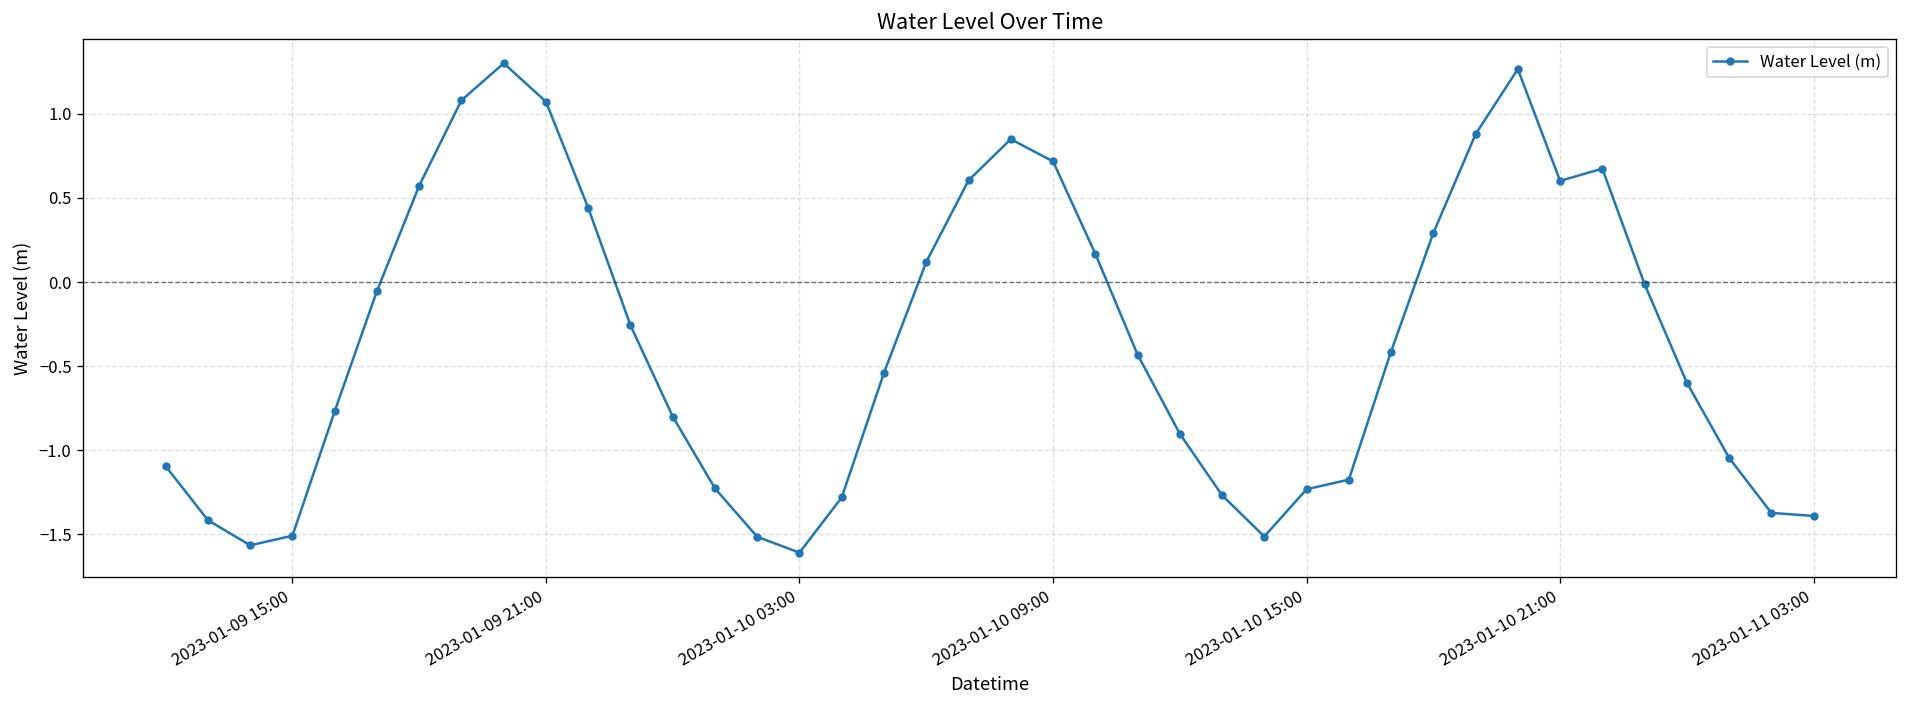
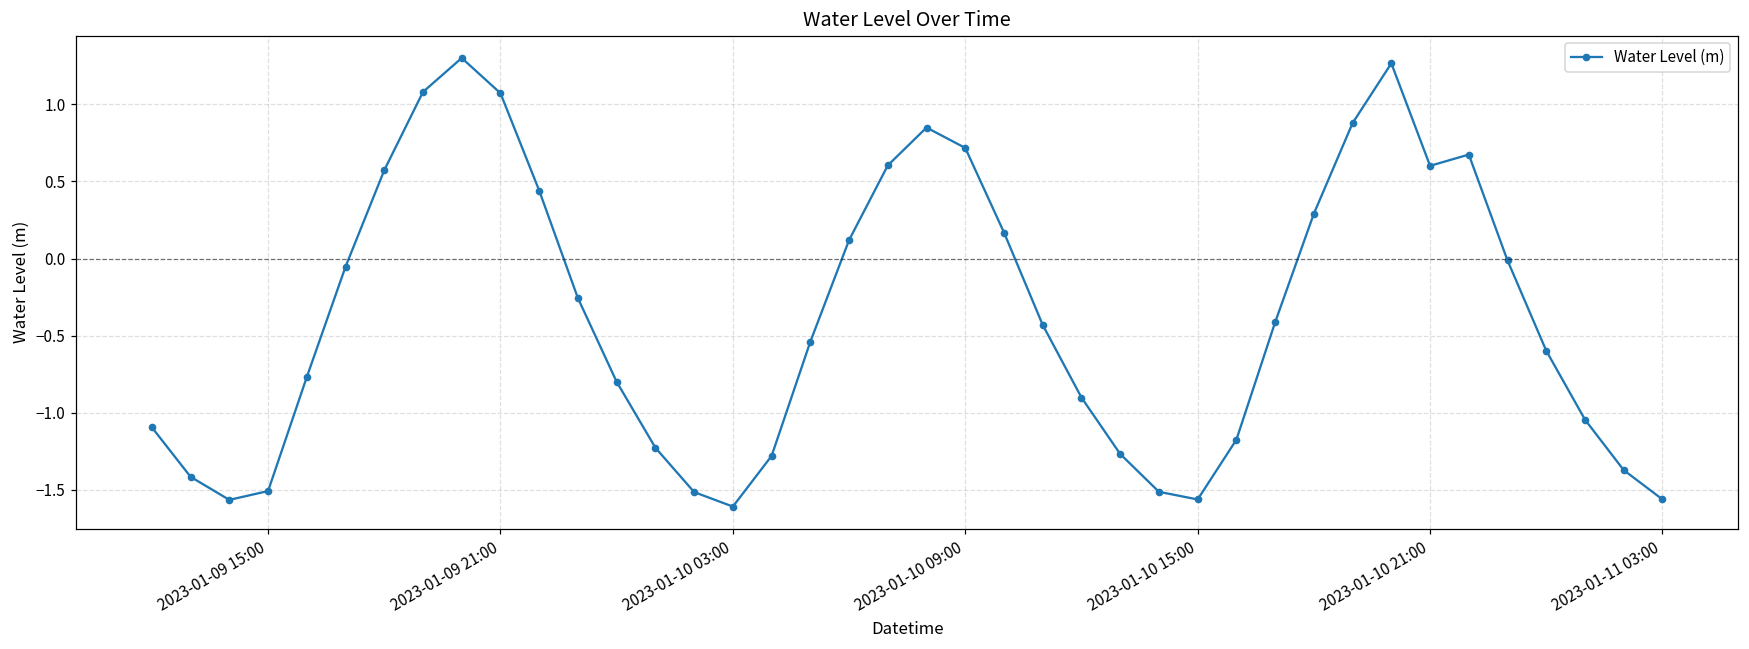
  {
    "2023-01-09 15:00": -1.51,
    "2023-01-09 21:00": 1.07,
    "2023-01-10 03:00": -1.61,
    "2023-01-10 09:00": 0.72,
-   "2023-01-10 15:00": -1.23,
+   "2023-01-10 15:00": -1.56,
    "2023-01-10 21:00": 0.60,
-   "2023-01-11 03:00": -1.39
+   "2023-01-11 03:00": -1.56
  }
